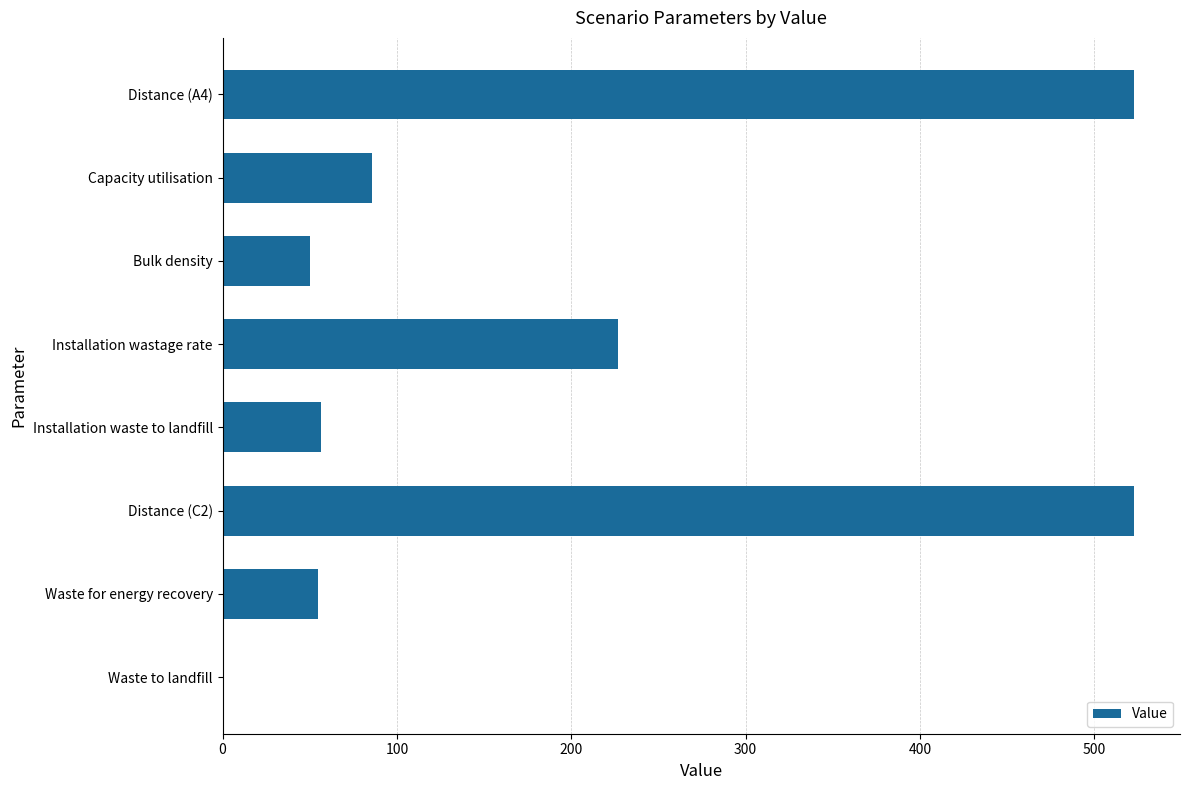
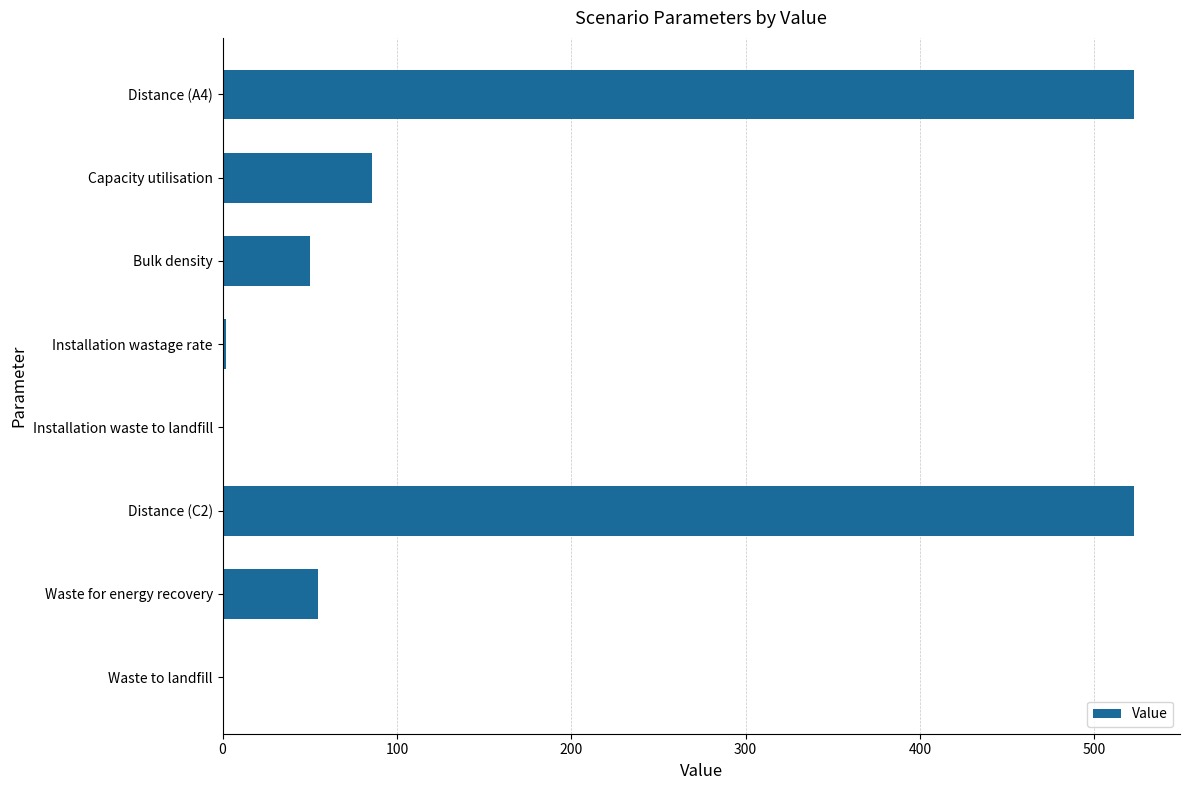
  {
    "Distance (A4)": 523,
    "Capacity utilisation": 86,
    "Bulk density": 50,
-   "Installation wastage rate": 227,
-   "Installation waste to landfill": 56,
+   "Installation wastage rate": 2,
+   "Installation waste to landfill": 0,
    "Distance (C2)": 523,
    "Waste for energy recovery": 55
  }
